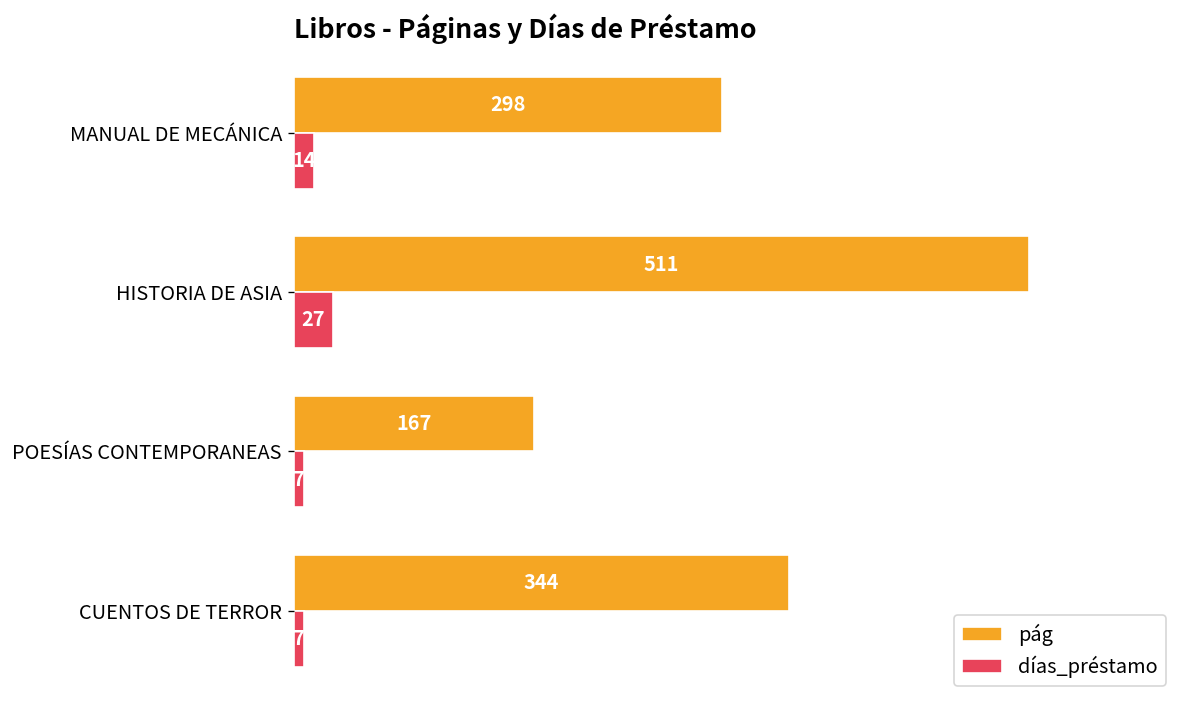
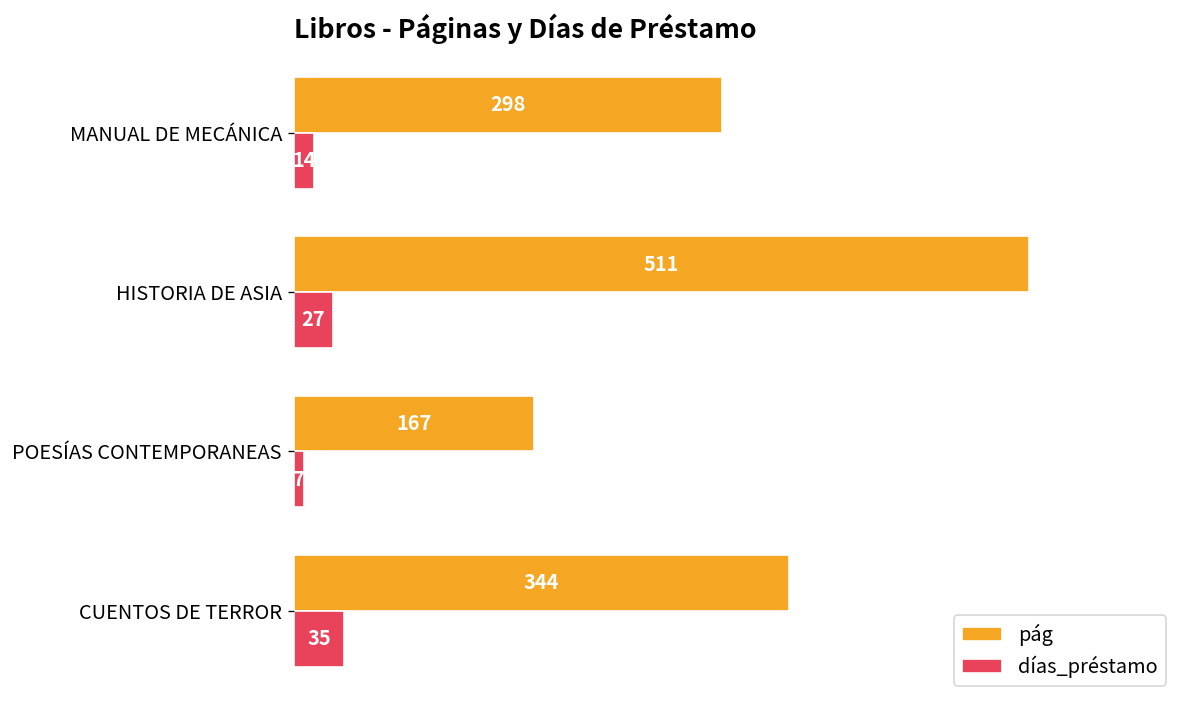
  {
    "pág": {
      "MANUAL DE MECÁNICA": 298,
      "HISTORIA DE ASIA": 511,
      "POESÍAS CONTEMPORANEAS": 167,
      "CUENTOS DE TERROR": 344
    },
    "días_préstamo": {
      "MANUAL DE MECÁNICA": 14,
      "HISTORIA DE ASIA": 27,
      "POESÍAS CONTEMPORANEAS": 7,
-     "CUENTOS DE TERROR": 7
+     "CUENTOS DE TERROR": 35
    }
  }
